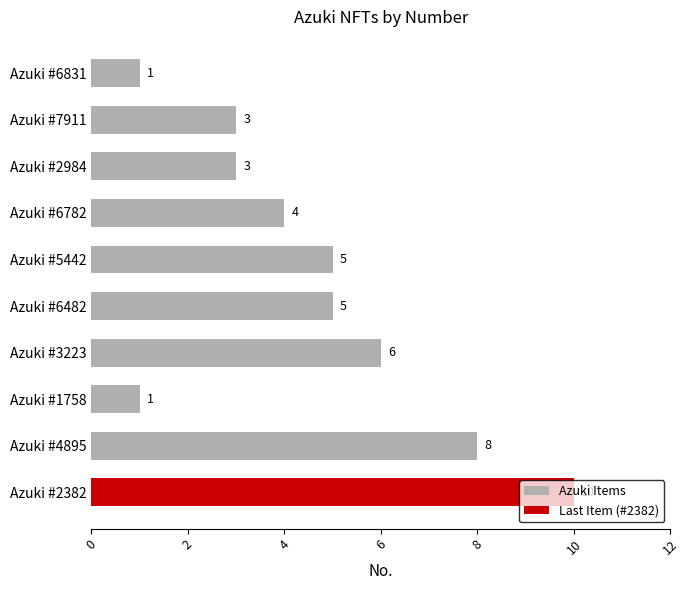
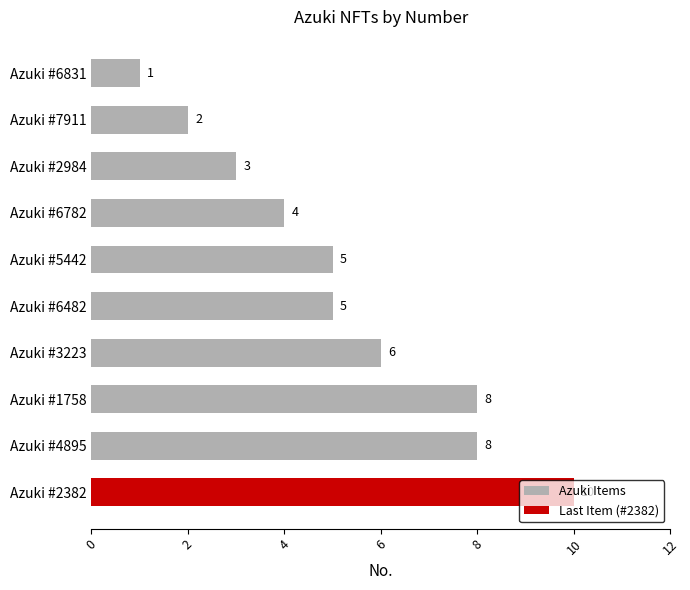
  {
    "Azuki #6831": 1,
-   "Azuki #7911": 3,
+   "Azuki #7911": 2,
    "Azuki #2984": 3,
    "Azuki #6782": 4,
    "Azuki #5442": 5,
    "Azuki #6482": 5,
    "Azuki #3223": 6,
-   "Azuki #1758": 1,
+   "Azuki #1758": 8,
    "Azuki #4895": 8
  }
